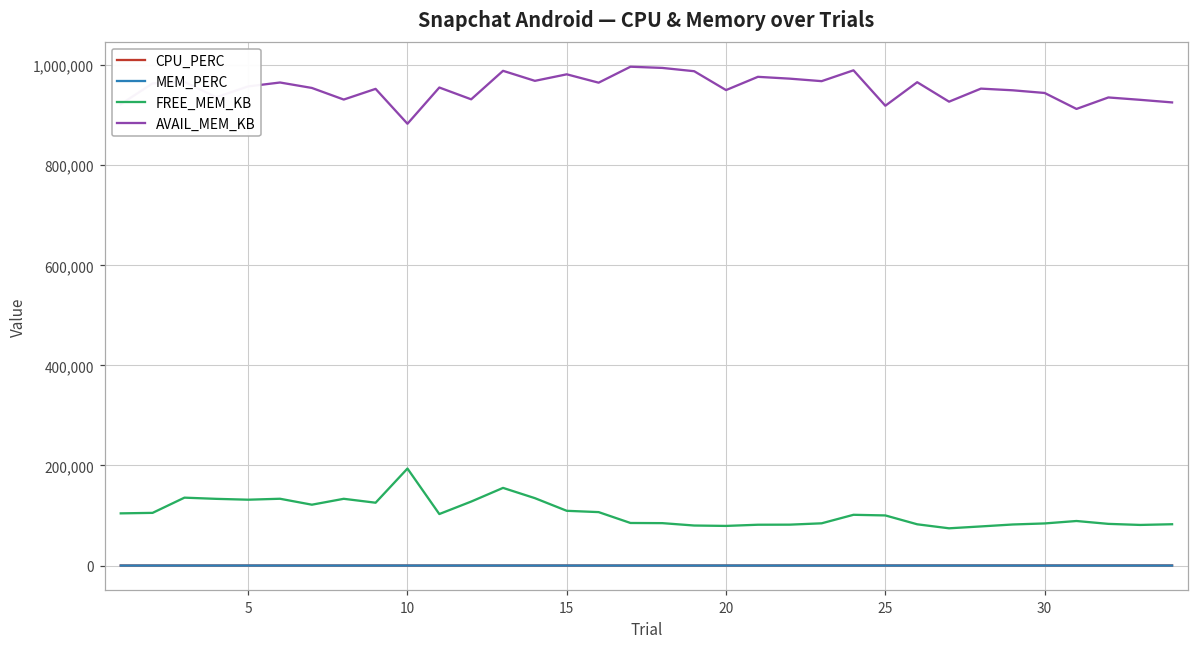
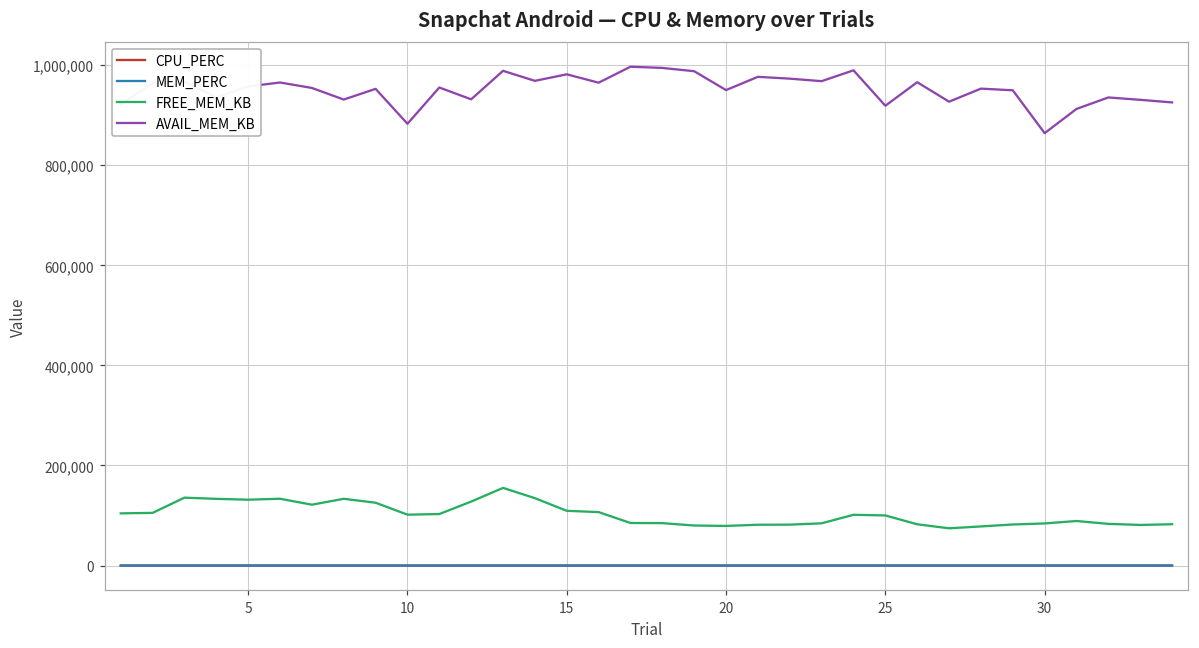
  {
    "MEM_PERC": {
      "5": "0",
      "10": "0",
      "15": "0",
      "20": "0",
      "25": "0",
      "30": "0"
    },
    "FREE_MEM_KB": {
      "5": "130,000",
-     "10": "190,000",
+     "10": "100,000",
      "15": "110,000",
      "20": "80,000",
      "25": "100,000",
      "30": "80,000"
    },
    "AVAIL_MEM_KB": {
      "10": "880,000",
      "15": "980,000",
      "20": "950,000",
      "25": "920,000",
-     "30": "940,000"
+     "30": "860,000"
    }
  }
